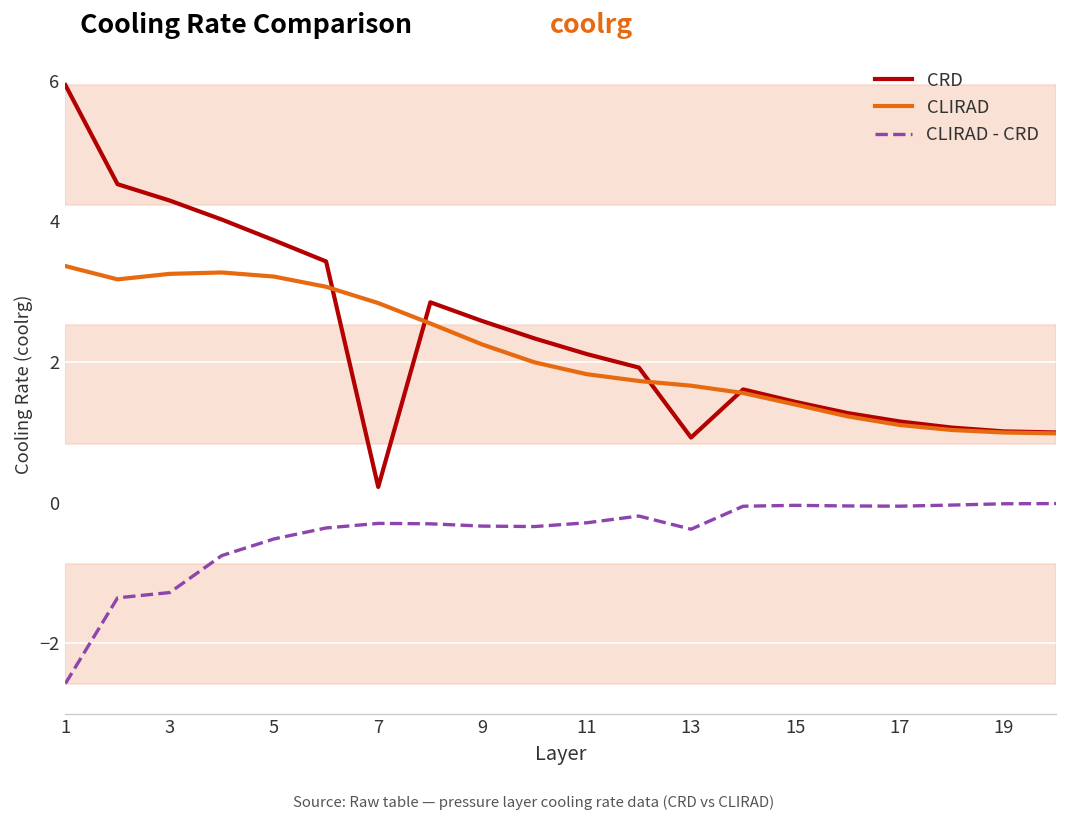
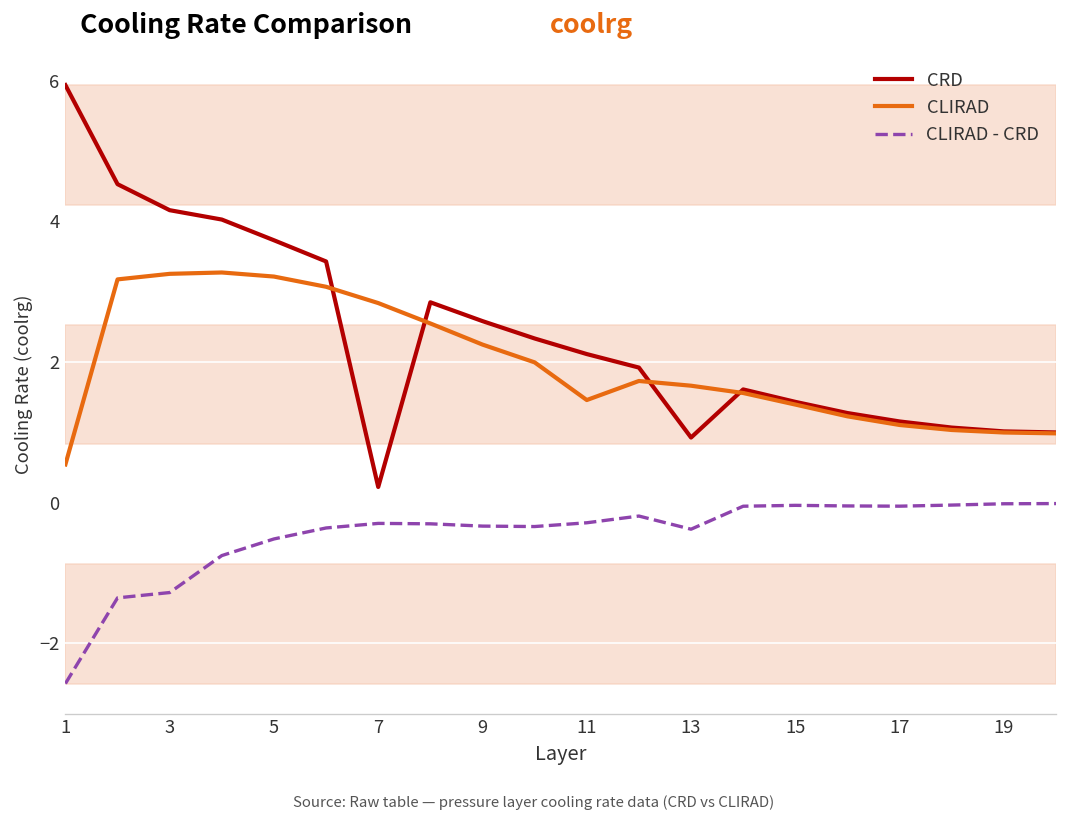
  {
    "CRD": {
      "1": 5.9,
-     "3": 4.3,
+     "3": 4.2,
      "5": 3.7,
      "7": 0.2,
      "9": 2.6,
      "11": 2.1,
      "13": 0.9,
      "17": 1.2
    },
    "CLIRAD": {
-     "1": 3.4,
+     "1": 0.5,
      "3": 3.3,
      "5": 3.2,
      "7": 2.8,
      "9": 2.2,
-     "11": 1.8,
+     "11": 1.5,
      "13": 1.7,
      "17": 1.1
    },
    "CLIRAD - CRD": {
      "1": -2.6,
      "3": -1.3,
      "5": -0.5,
      "7": -0.3,
      "9": -0.3,
      "11": -0.3,
      "13": -0.4,
      "15": 0.0,
      "17": -0.1,
      "19": 0.0
    }
  }
